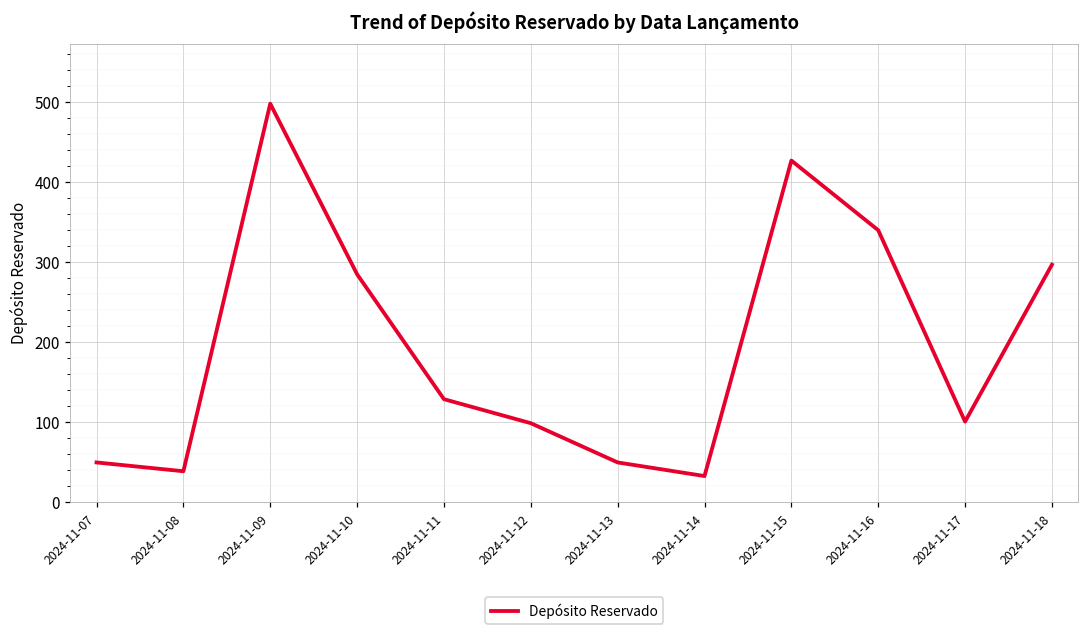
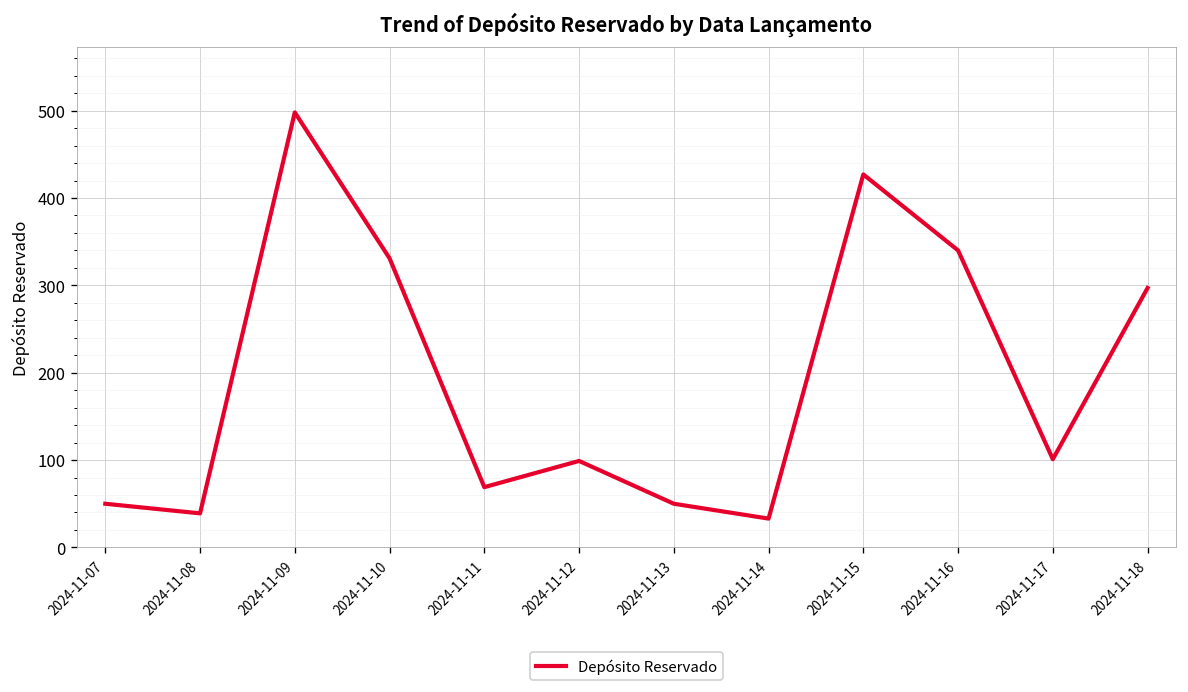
  {
    "2024-11-07": 50,
    "2024-11-08": 40,
    "2024-11-09": 500,
-   "2024-11-10": 290,
-   "2024-11-11": 130,
+   "2024-11-10": 330,
+   "2024-11-11": 70,
    "2024-11-12": 100,
    "2024-11-13": 50,
    "2024-11-14": 30,
    "2024-11-15": 430,
    "2024-11-16": 340,
    "2024-11-17": 100,
    "2024-11-18": 300
  }
